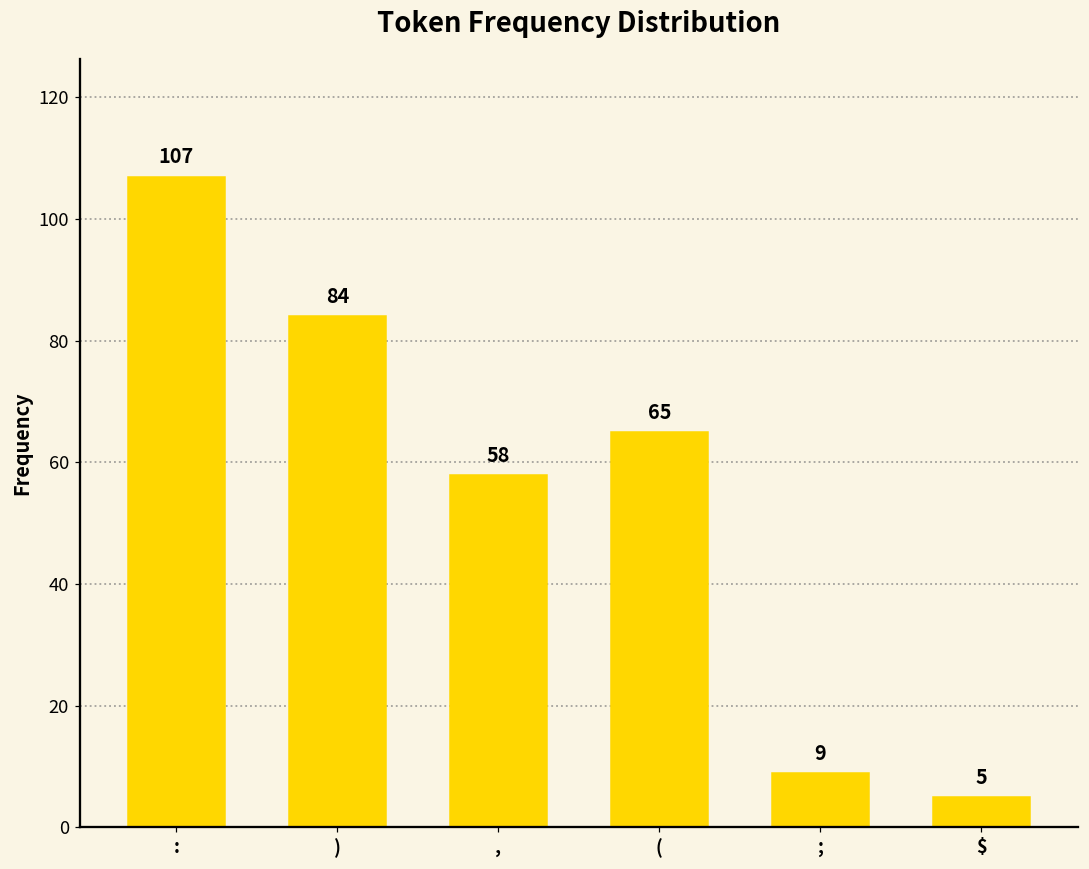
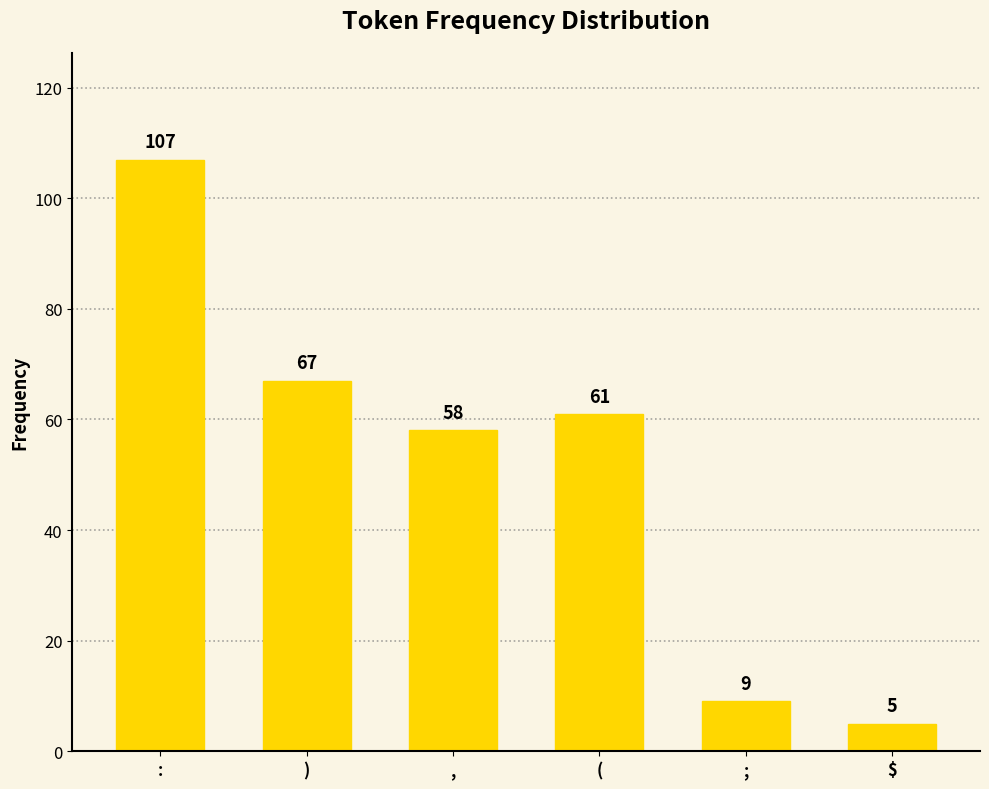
  {
    ":": 107,
-   ")": 84,
+   ")": 67,
    ",": 58,
-   "(": 65,
+   "(": 61,
    ";": 9,
    "$": 5
  }
